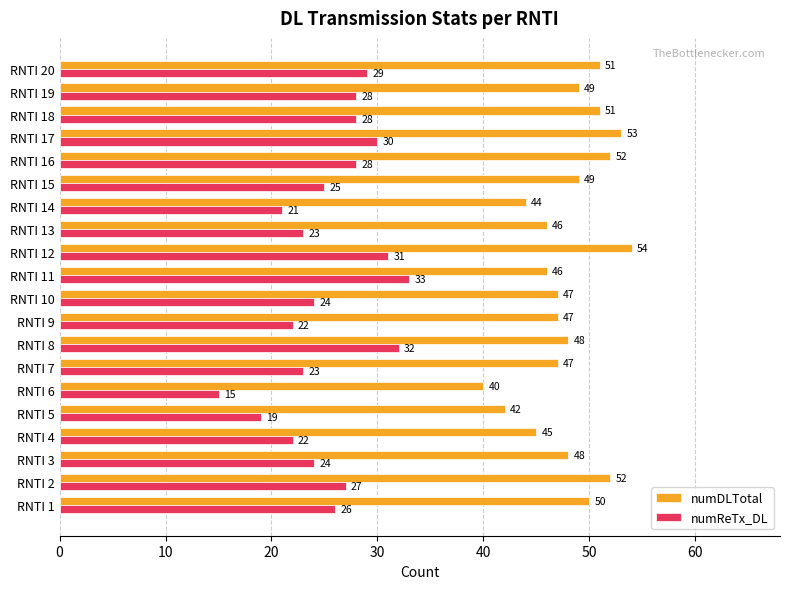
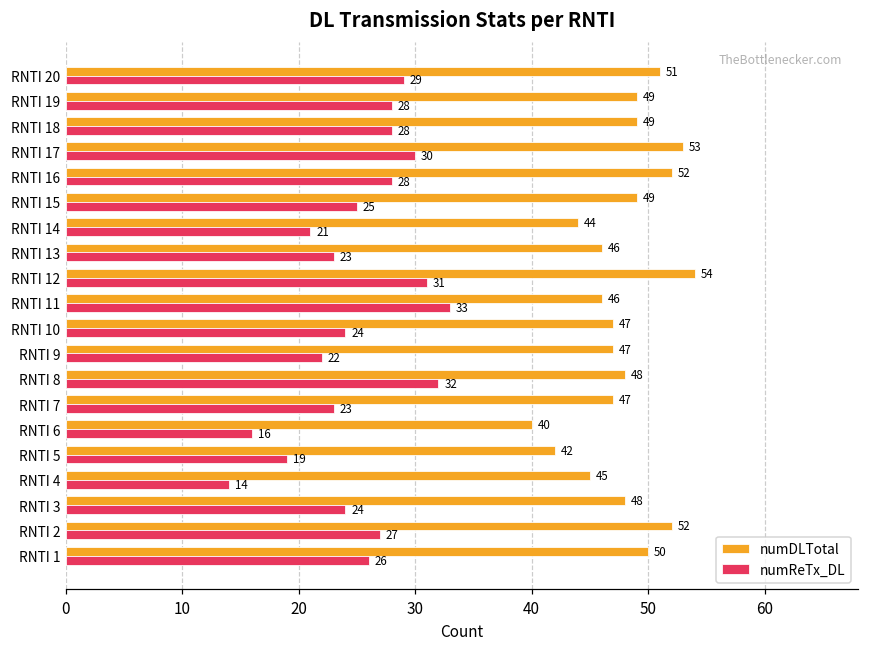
  {
    "numDLTotal": {
      "RNTI 20": 51,
      "RNTI 19": 49,
-     "RNTI 18": 51,
+     "RNTI 18": 49,
      "RNTI 17": 53,
      "RNTI 16": 52,
      "RNTI 15": 49,
      "RNTI 14": 44,
      "RNTI 13": 46,
      "RNTI 12": 54,
      "RNTI 11": 46,
      "RNTI 10": 47,
      "RNTI 9": 47,
      "RNTI 8": 48,
      "RNTI 7": 47,
      "RNTI 6": 40,
      "RNTI 5": 42,
      "RNTI 4": 45,
      "RNTI 3": 48,
      "RNTI 2": 52,
      "RNTI 1": 50
    },
    "numReTx_DL": {
      "RNTI 20": 29,
      "RNTI 19": 28,
      "RNTI 18": 28,
      "RNTI 17": 30,
      "RNTI 16": 28,
      "RNTI 15": 25,
      "RNTI 14": 21,
      "RNTI 13": 23,
      "RNTI 12": 31,
      "RNTI 11": 33,
      "RNTI 10": 24,
      "RNTI 9": 22,
      "RNTI 8": 32,
      "RNTI 7": 23,
-     "RNTI 6": 15,
+     "RNTI 6": 16,
      "RNTI 5": 19,
-     "RNTI 4": 22,
+     "RNTI 4": 14,
      "RNTI 3": 24,
      "RNTI 2": 27,
      "RNTI 1": 26
    }
  }
